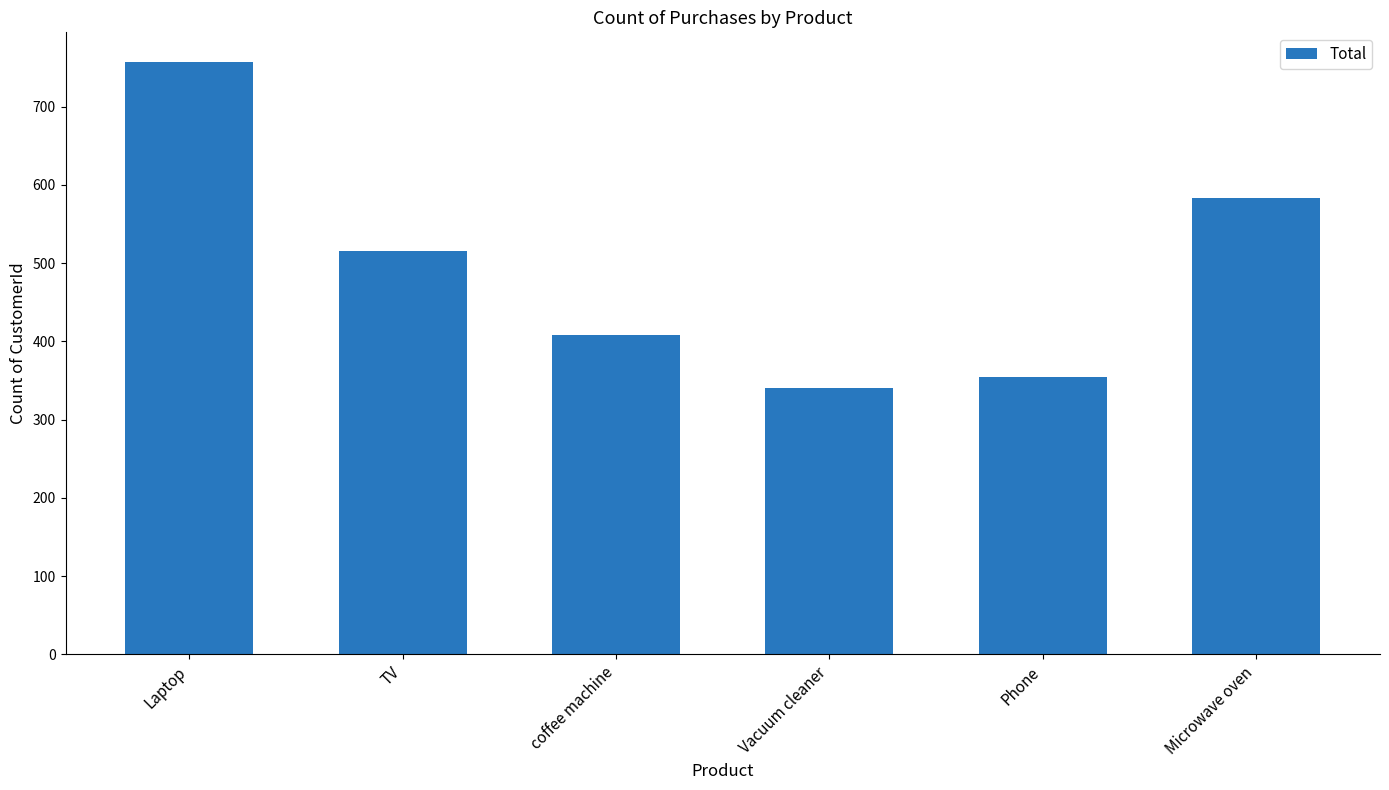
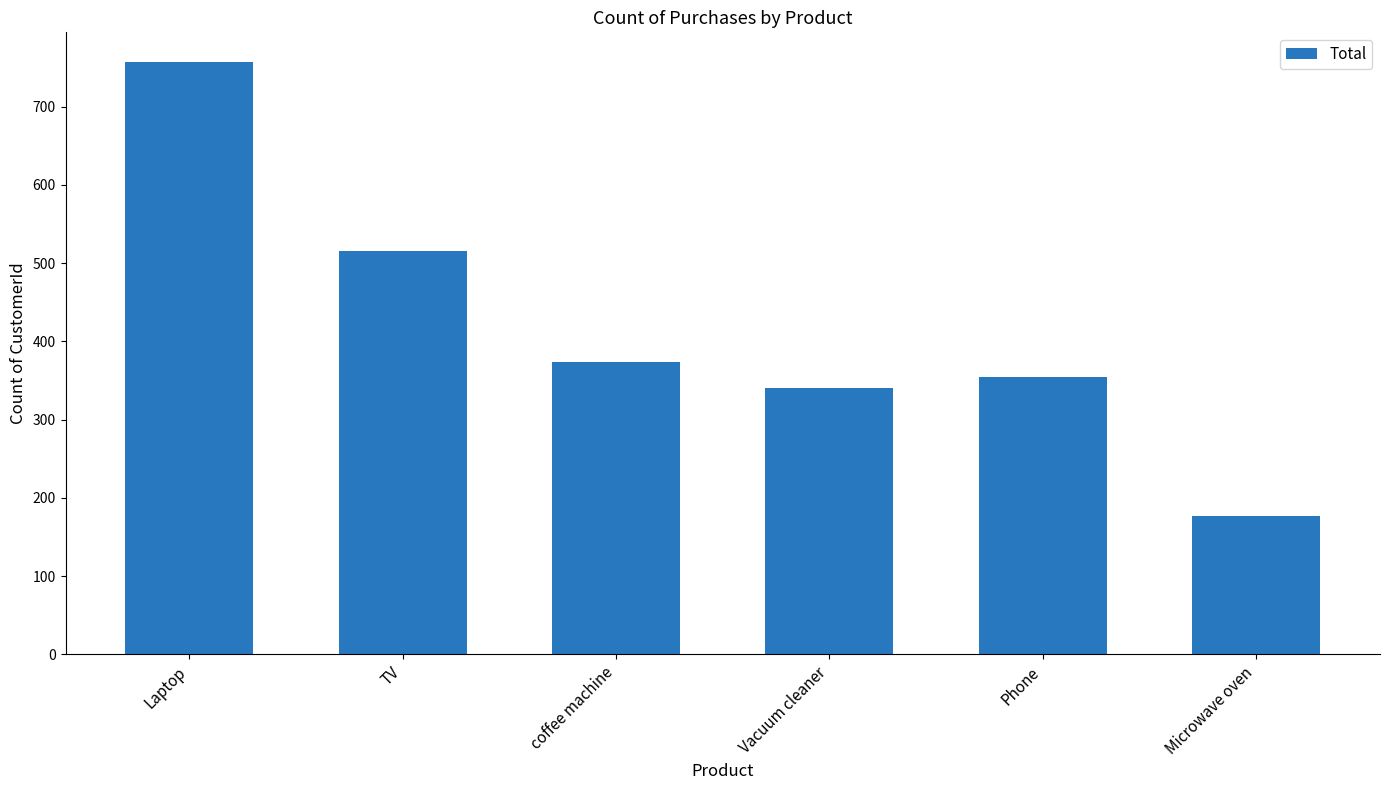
  {
    "Laptop": 760,
    "TV": 520,
-   "coffee machine": 410,
+   "coffee machine": 370,
    "Vacuum cleaner": 340,
    "Phone": 360,
-   "Microwave oven": 580
+   "Microwave oven": 180
  }
